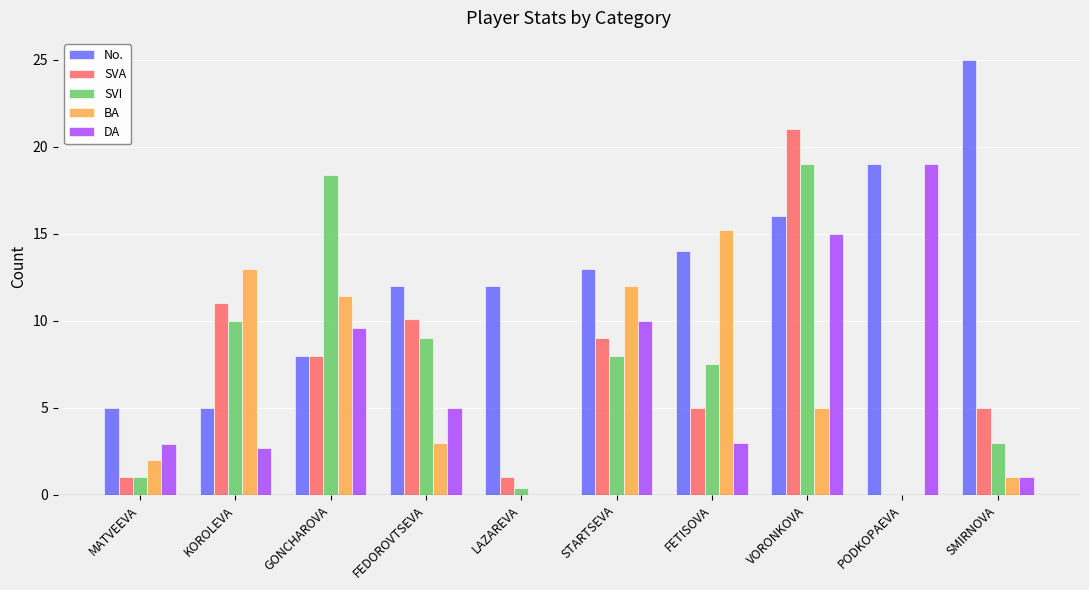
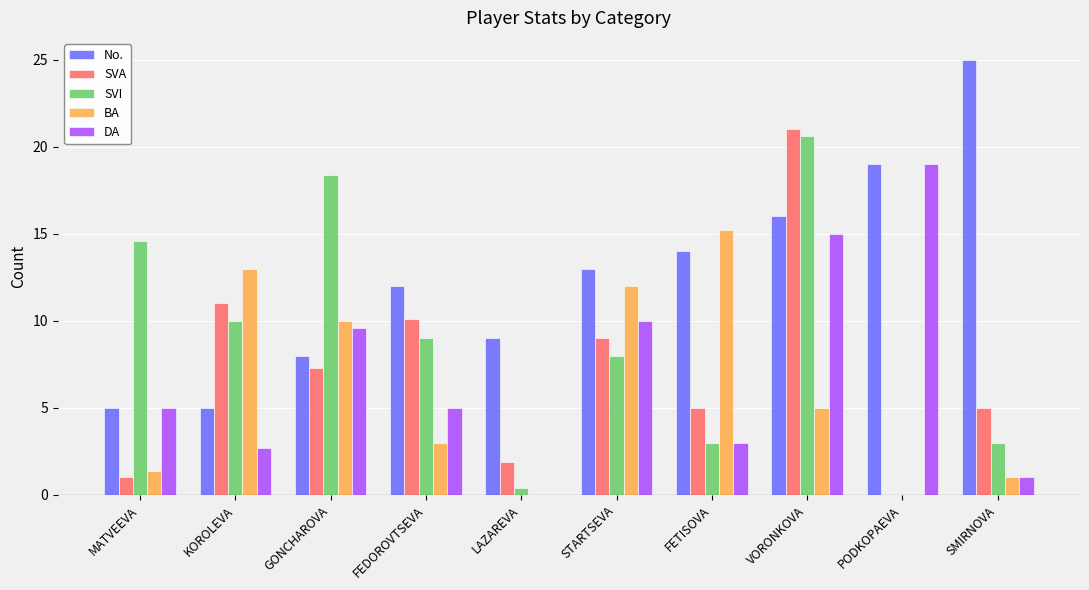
  {
    "No.": {
      "MATVEEVA": 5,
      "KOROLEVA": 5,
      "GONCHAROVA": 8,
      "FEDOROVTSEVA": 12,
-     "LAZAREVA": 12,
+     "LAZAREVA": 9,
      "STARTSEVA": 13,
      "FETISOVA": 14,
      "VORONKOVA": 16,
      "PODKOPAEVA": 19,
      "SMIRNOVA": 25
    },
    "SVA": {
      "MATVEEVA": 1.0,
      "KOROLEVA": 11.0,
-     "GONCHAROVA": 8.0,
+     "GONCHAROVA": 7.3,
      "FEDOROVTSEVA": 10.1,
-     "LAZAREVA": 1.0,
+     "LAZAREVA": 1.9,
      "STARTSEVA": 9.0,
      "FETISOVA": 5.0,
      "VORONKOVA": 21.0,
      "PODKOPAEVA": 0.0,
      "SMIRNOVA": 5.0
    },
    "SVI": {
-     "MATVEEVA": 1.0,
+     "MATVEEVA": 14.6,
      "KOROLEVA": 10.0,
      "GONCHAROVA": 18.4,
      "FEDOROVTSEVA": 9.0,
      "LAZAREVA": 0.4,
      "STARTSEVA": 8.0,
-     "FETISOVA": 7.5,
-     "VORONKOVA": 19.0,
+     "FETISOVA": 3.0,
+     "VORONKOVA": 20.6,
      "PODKOPAEVA": 0.0,
      "SMIRNOVA": 3.0
    },
    "BA": {
-     "MATVEEVA": 2.0,
+     "MATVEEVA": 1.4,
      "KOROLEVA": 13.0,
-     "GONCHAROVA": 11.4,
+     "GONCHAROVA": 10.0,
      "FEDOROVTSEVA": 3.0,
      "LAZAREVA": 0.0,
      "STARTSEVA": 12.0,
      "FETISOVA": 15.2,
      "VORONKOVA": 5.0,
      "PODKOPAEVA": 0.0,
      "SMIRNOVA": 1.0
    },
    "DA": {
-     "MATVEEVA": 2.9,
+     "MATVEEVA": 5.0,
      "KOROLEVA": 2.7,
      "GONCHAROVA": 9.6,
      "FEDOROVTSEVA": 5.0,
      "LAZAREVA": 0.0,
      "STARTSEVA": 10.0,
      "FETISOVA": 3.0,
      "VORONKOVA": 15.0,
      "PODKOPAEVA": 19.0,
      "SMIRNOVA": 1.0
    }
  }
